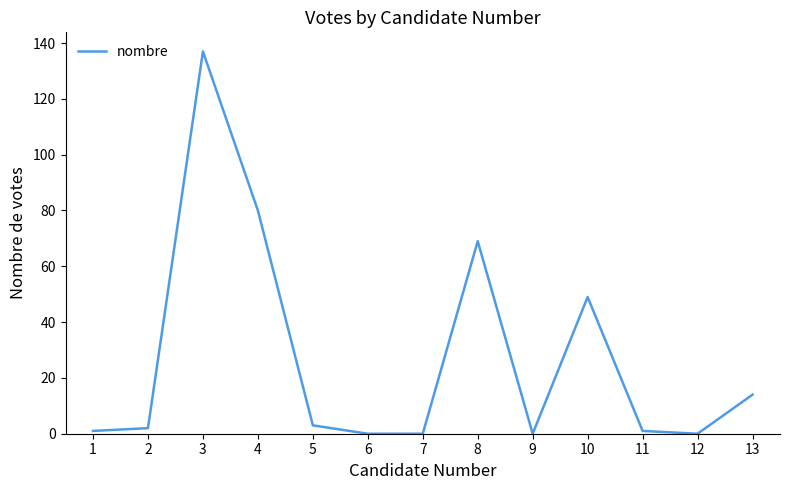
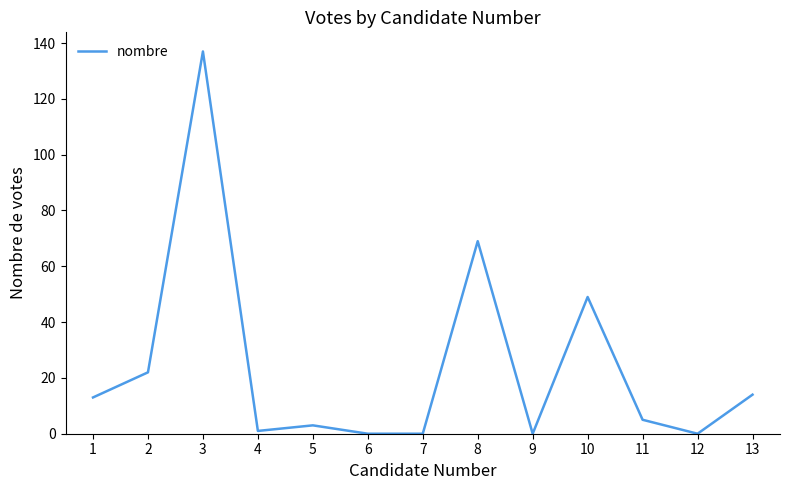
  {
-   "1": 1,
-   "2": 2,
+   "1": 13,
+   "2": 22,
    "3": 137,
-   "4": 80,
+   "4": 1,
    "5": 3,
    "6": 0,
    "7": 0,
    "8": 69,
    "9": 0,
    "10": 49,
-   "11": 1,
+   "11": 5,
    "12": 0,
    "13": 14
  }
